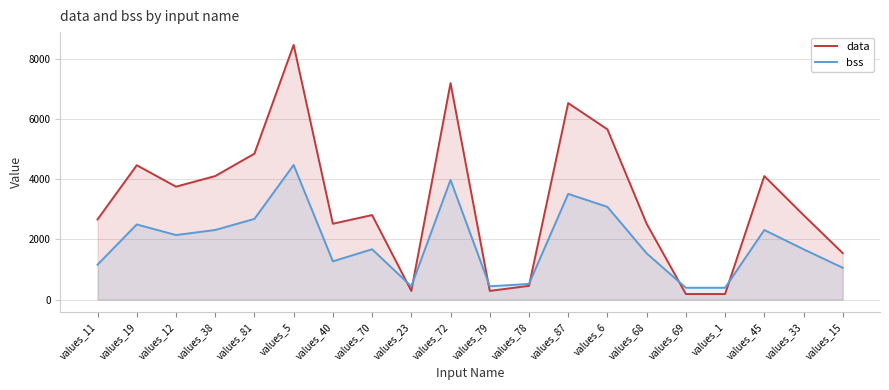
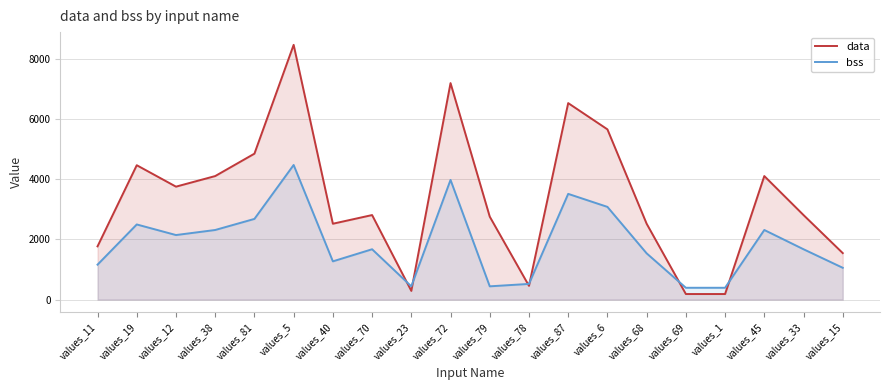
  {
    "data": {
-     "values_11": 2700,
+     "values_11": 1800,
      "values_19": 4500,
      "values_12": 3800,
      "values_38": 4100,
      "values_81": 4800,
      "values_5": 8500,
      "values_40": 2500,
      "values_70": 2800,
      "values_23": 300,
      "values_72": 7200,
-     "values_79": 300,
+     "values_79": 2800,
      "values_87": 6500,
      "values_6": 5700,
      "values_68": 2500,
      "values_69": 200,
      "values_1": 200,
      "values_45": 4100,
      "values_33": 2800,
      "values_15": 1500
    },
    "bss": {
      "values_11": 1200,
      "values_19": 2500,
      "values_12": 2100,
      "values_38": 2300,
      "values_81": 2700,
      "values_5": 4500,
      "values_40": 1300,
      "values_70": 1700,
      "values_23": 400,
      "values_72": 4000,
      "values_79": 400,
      "values_87": 3500,
      "values_6": 3100,
      "values_68": 1500,
      "values_69": 400,
      "values_1": 400,
      "values_45": 2300,
      "values_33": 1700,
      "values_15": 1100
    }
  }
